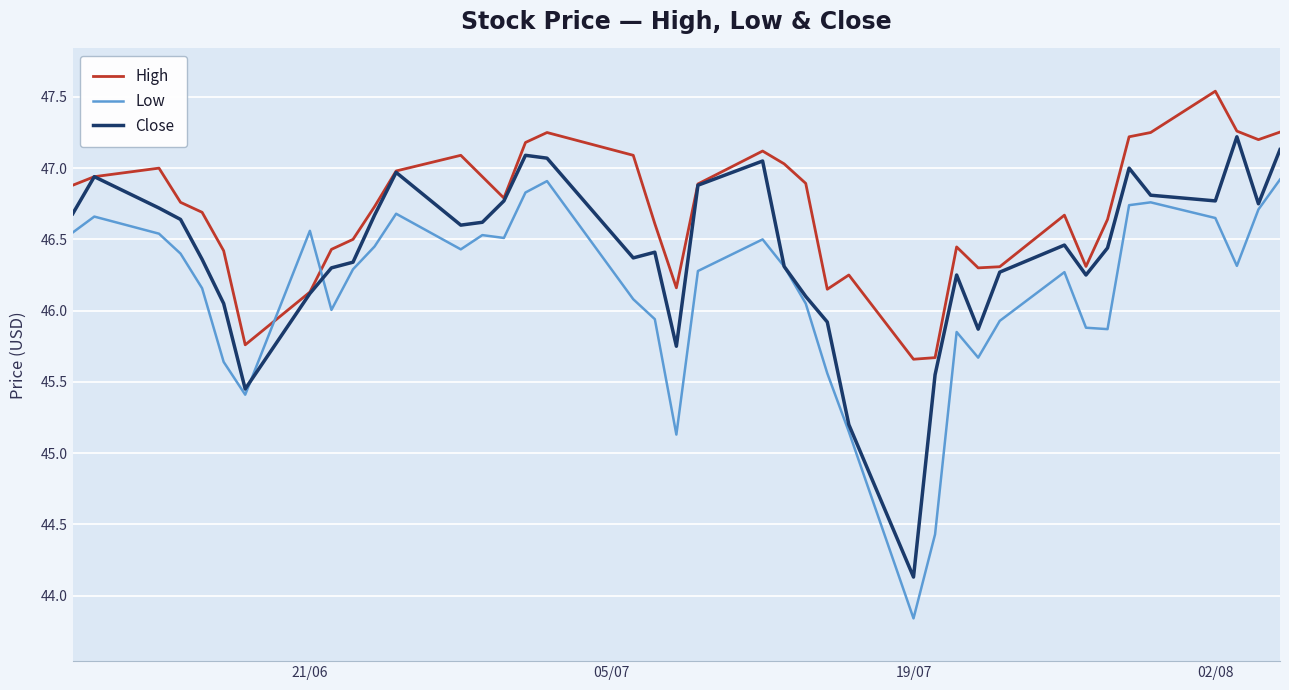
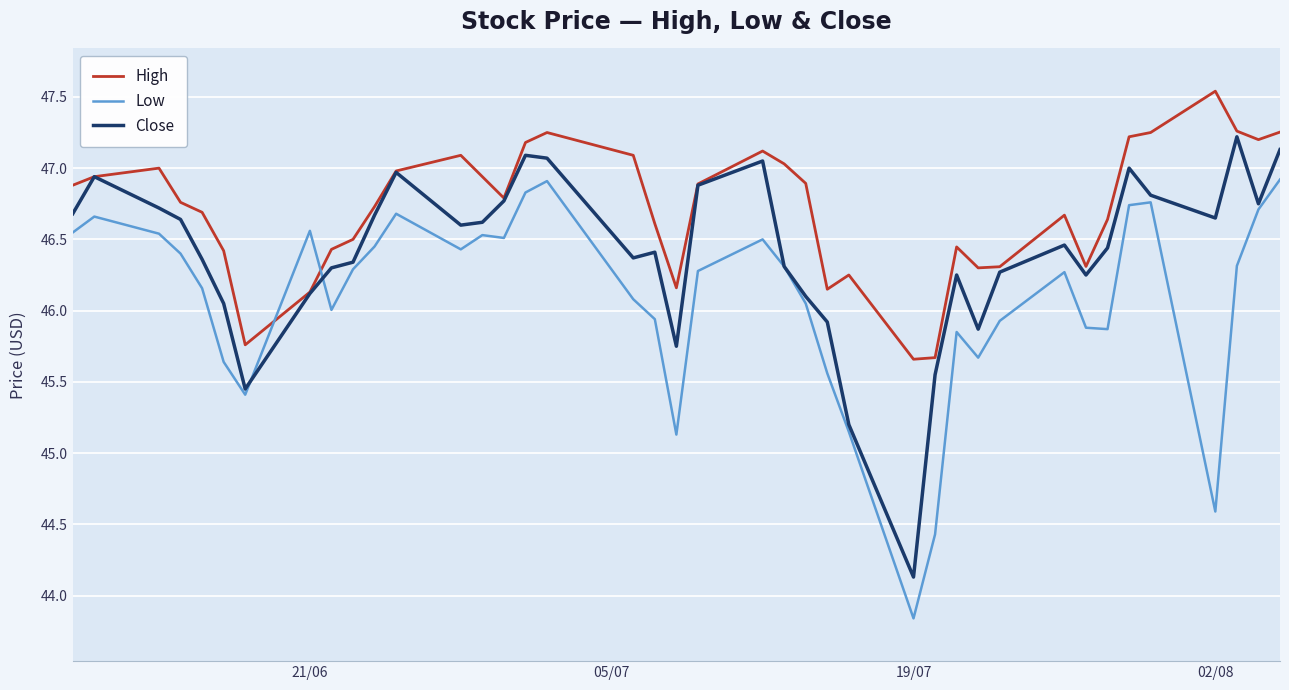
  {
    "High": {
      "19/07": 45.66,
      "02/08": 47.54
    },
    "Low": {
      "21/06": 46.56,
      "19/07": 43.84,
-     "02/08": 46.65
+     "02/08": 44.59
    },
    "Close": {
      "19/07": 44.13,
-     "02/08": 46.77
+     "02/08": 46.65
    }
  }
